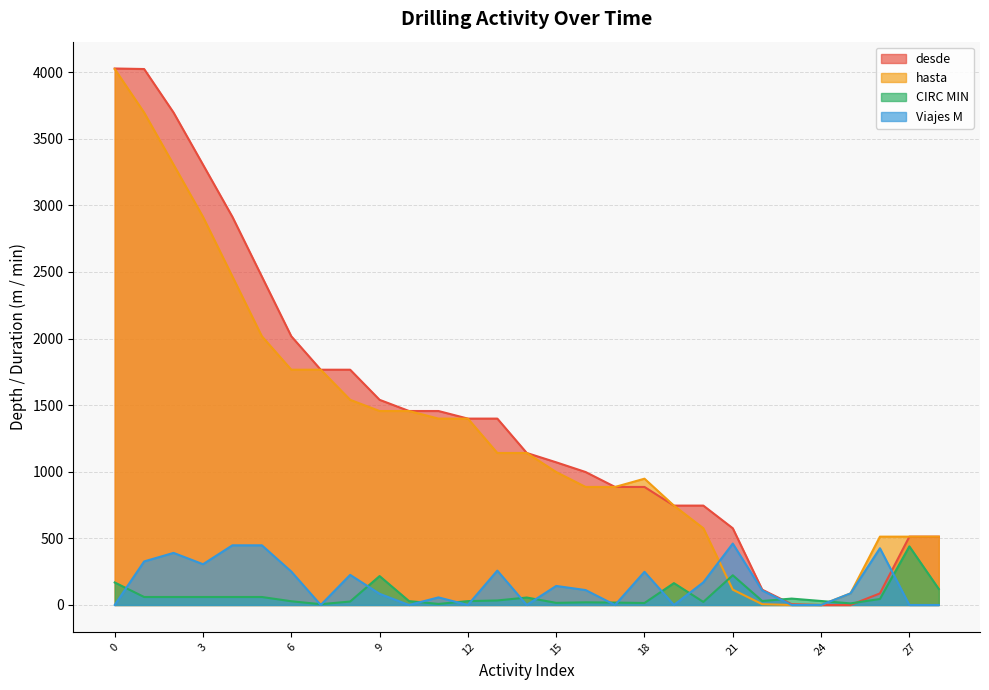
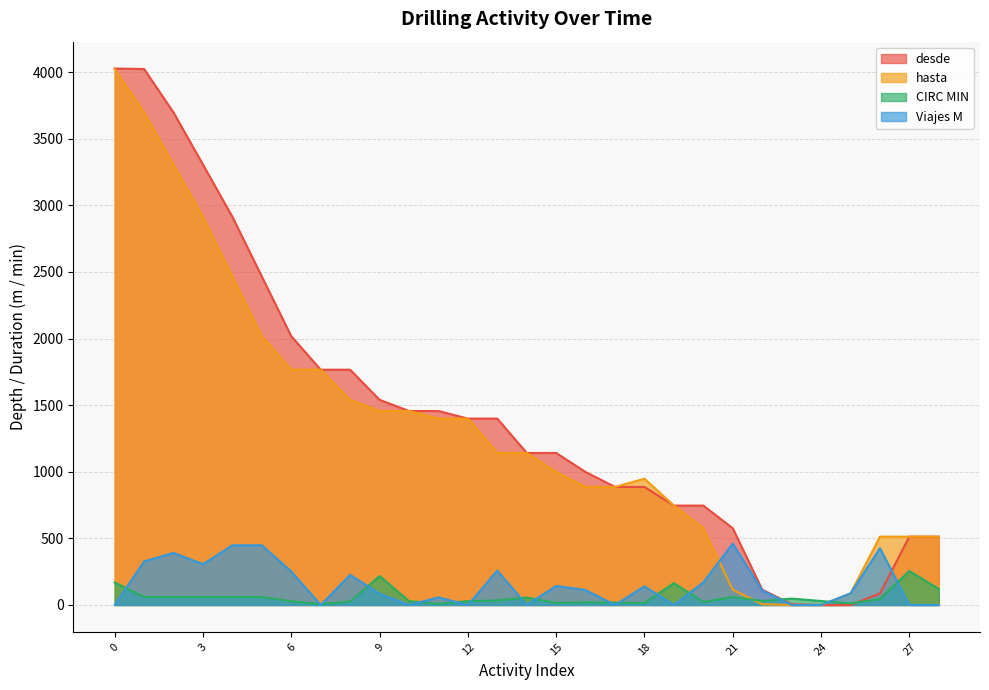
  {
    "desde": {
      "3": 3310,
      "6": 2020,
      "9": 1540,
-     "15": 1070,
+     "15": 1140,
      "18": 890,
      "21": 580
    },
    "hasta": {
      "3": 2910,
      "6": 1770,
      "9": 1460,
      "15": 1000,
      "18": 950,
      "21": 120
    },
    "CIRC MIN": {
      "0": 170,
      "3": 60,
      "6": 30,
      "9": 220,
      "12": 30,
      "15": 20,
      "18": 20,
-     "21": 220,
+     "21": 60,
      "24": 30,
-     "27": 440
+     "27": 260
    },
    "Viajes M": {
      "0": 0,
      "3": 310,
      "6": 250,
      "9": 80,
      "12": 0,
      "15": 140,
-     "18": 250,
+     "18": 140,
      "21": 460,
      "27": 0
    }
  }
